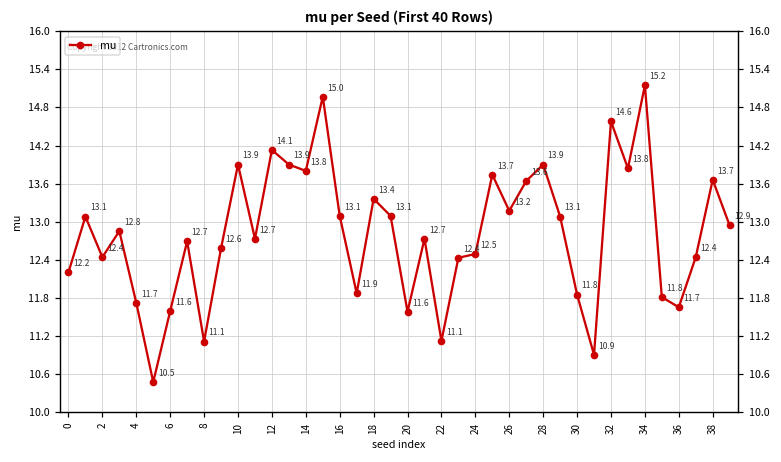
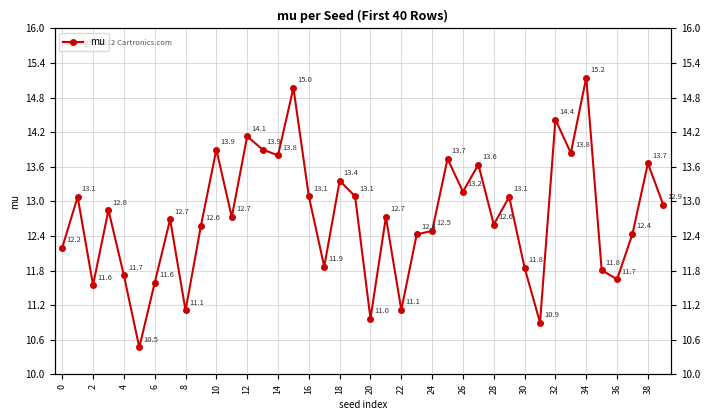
  {
    "0": 12.2,
-   "2": 12.4,
+   "2": 11.6,
    "4": 11.7,
    "6": 11.6,
    "8": 11.1,
    "10": 13.9,
    "12": 14.1,
    "14": 13.8,
    "16": 13.1,
    "18": 13.4,
-   "20": 11.6,
+   "20": 11.0,
    "22": 11.1,
    "24": 12.5,
    "26": 13.2,
-   "28": 13.9,
+   "28": 12.6,
    "30": 11.8,
-   "32": 14.6,
+   "32": 14.4,
    "34": 15.2,
    "36": 11.7,
    "38": 13.7
  }
